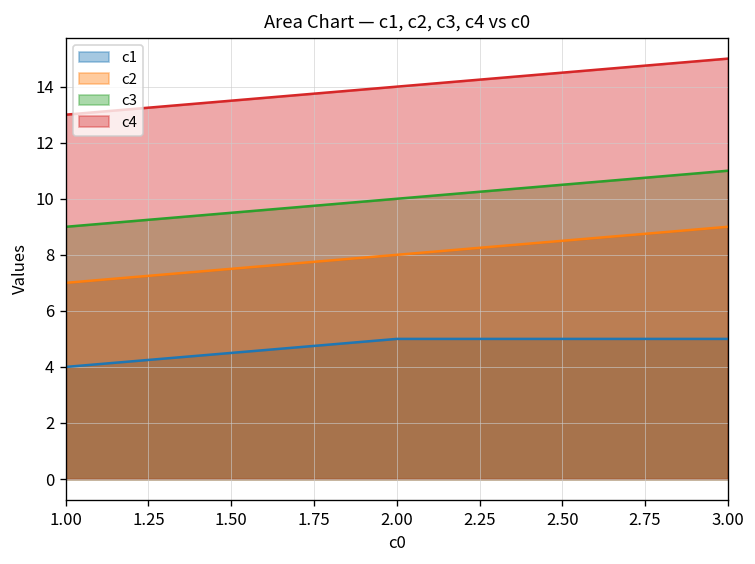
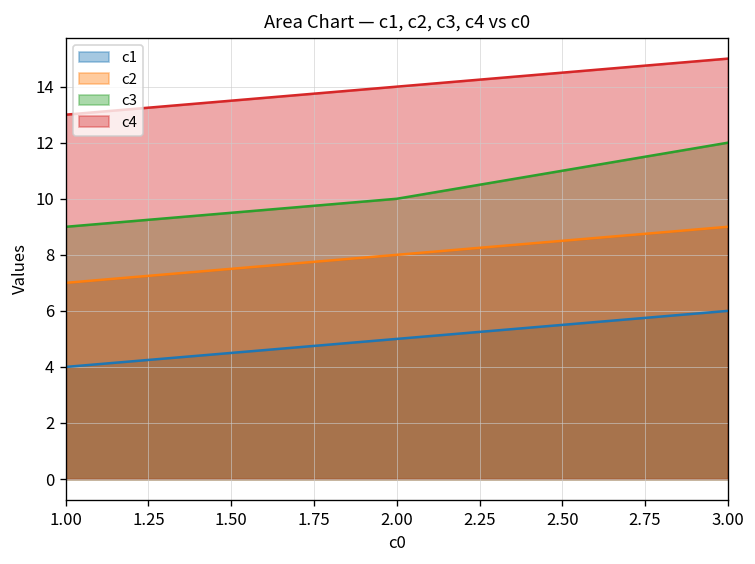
  {
    "c1": {
      "1.00": 4,
      "2.00": 5,
-     "3.00": 5
+     "3.00": 6
    },
    "c3": {
      "1.00": 9,
      "2.00": 10,
-     "3.00": 11
+     "3.00": 12
    }
  }
